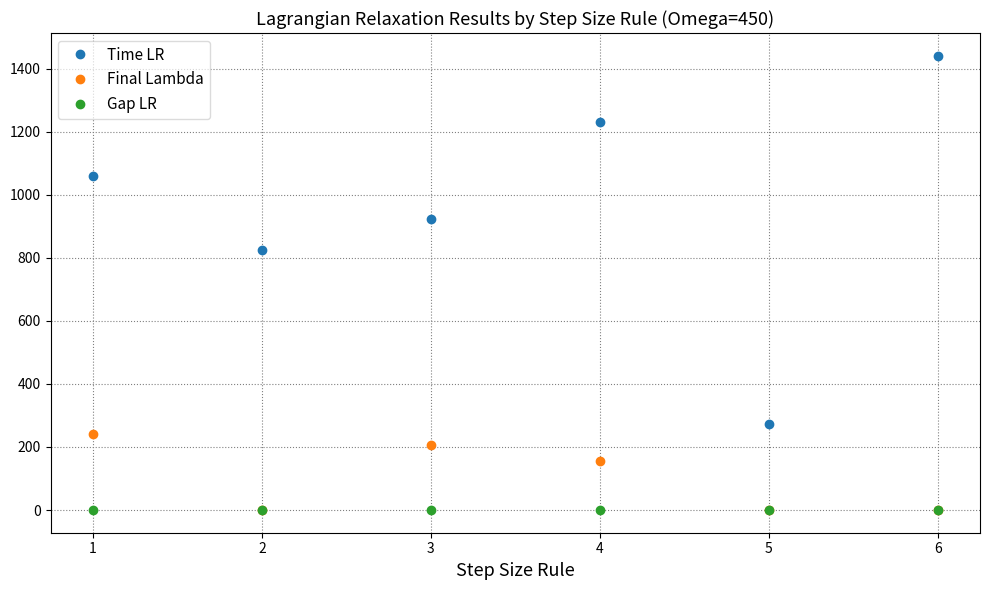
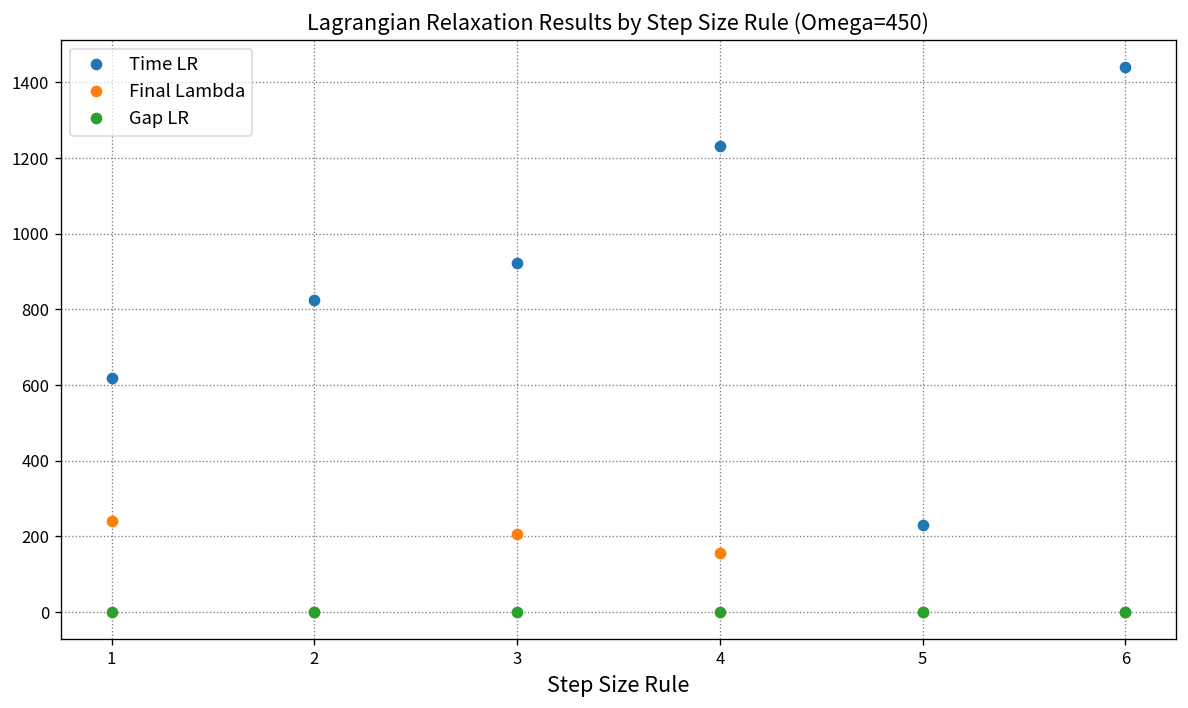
  {
    "Time LR": {
-     "1": 1060,
+     "1": 620,
      "2": 830,
      "3": 920,
      "4": 1230,
-     "5": 270,
+     "5": 230,
      "6": 1440
    },
    "Final Lambda": {
      "1": 240,
      "3": 210,
      "4": 160
    },
    "Gap LR": {
      "1": 0,
      "3": 0,
      "4": 0
    }
  }
